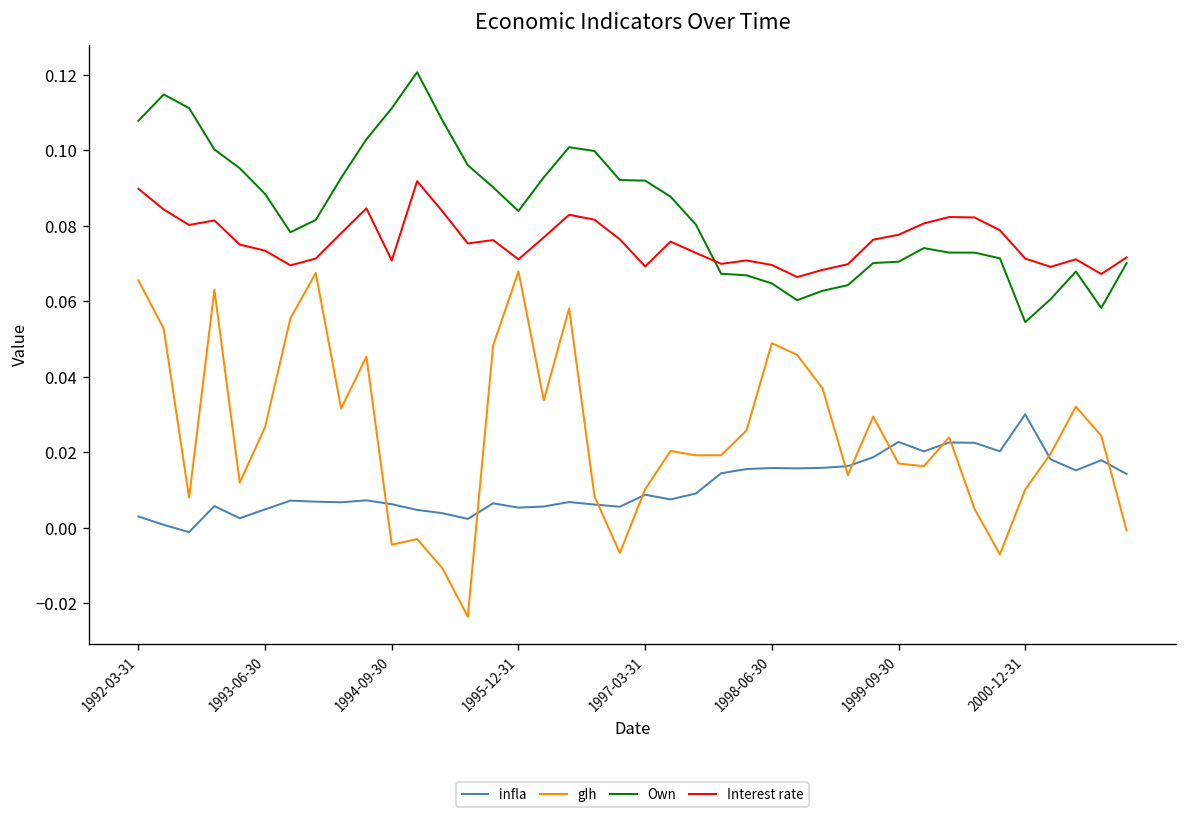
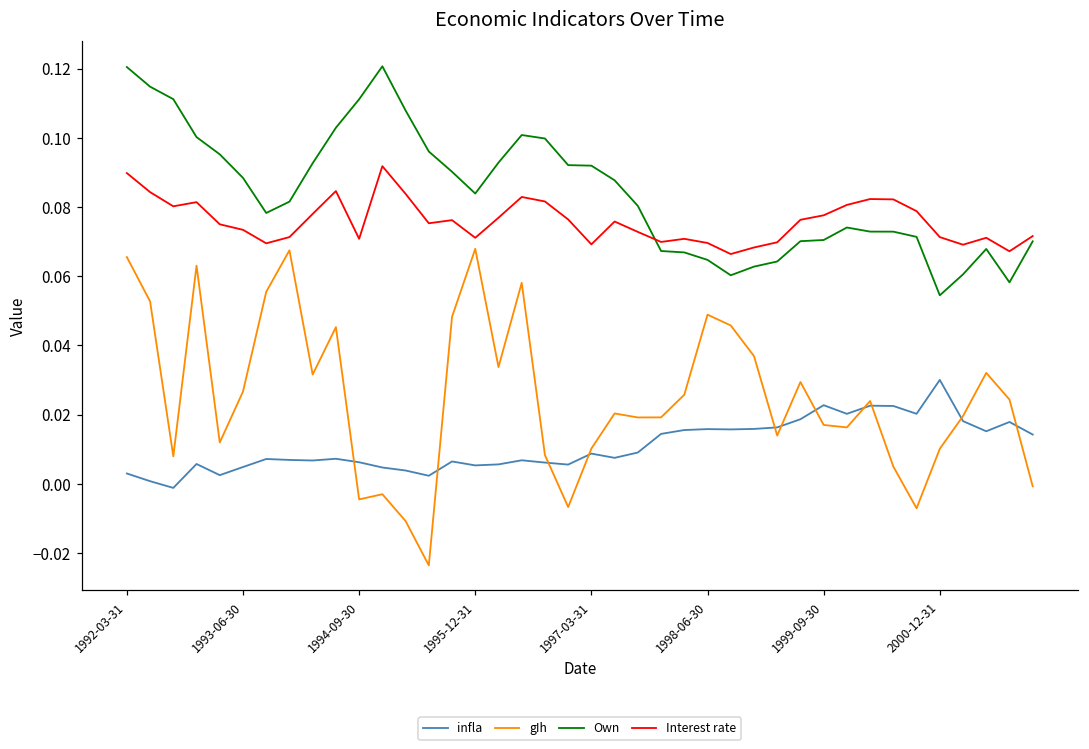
  {
    "infla": {
      "1992-03-31": 0.003,
      "1993-06-30": 0.005,
      "1994-09-30": 0.006,
      "1995-12-31": 0.005,
      "1997-03-31": 0.009,
      "1998-06-30": 0.016,
      "1999-09-30": 0.023,
      "2000-12-31": 0.030
    },
    "gIh": {
      "1992-03-31": 0.066,
      "1993-06-30": 0.027,
      "1994-09-30": -0.005,
      "1995-12-31": 0.068,
      "1997-03-31": 0.010,
      "1998-06-30": 0.049,
      "1999-09-30": 0.017,
      "2000-12-31": 0.010
    },
    "Own": {
-     "1992-03-31": 0.108,
+     "1992-03-31": 0.120,
      "1993-06-30": 0.088,
      "1994-09-30": 0.111,
      "1995-12-31": 0.084,
      "1997-03-31": 0.092,
      "1998-06-30": 0.065,
      "1999-09-30": 0.070,
      "2000-12-31": 0.054
    },
    "Interest rate": {
      "1992-03-31": 0.090,
      "1993-06-30": 0.073,
      "1994-09-30": 0.071,
      "1995-12-31": 0.071,
      "1997-03-31": 0.069,
      "1998-06-30": 0.070,
      "1999-09-30": 0.078,
      "2000-12-31": 0.071
    }
  }
